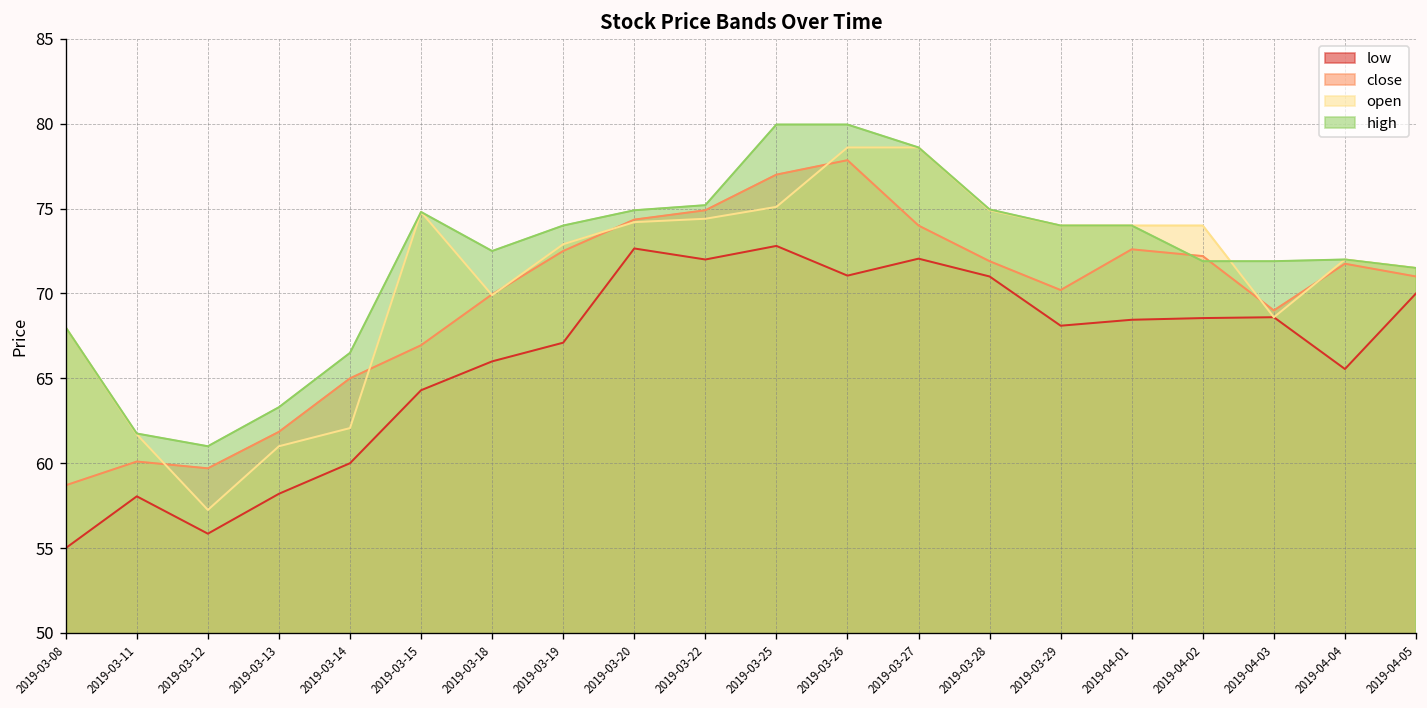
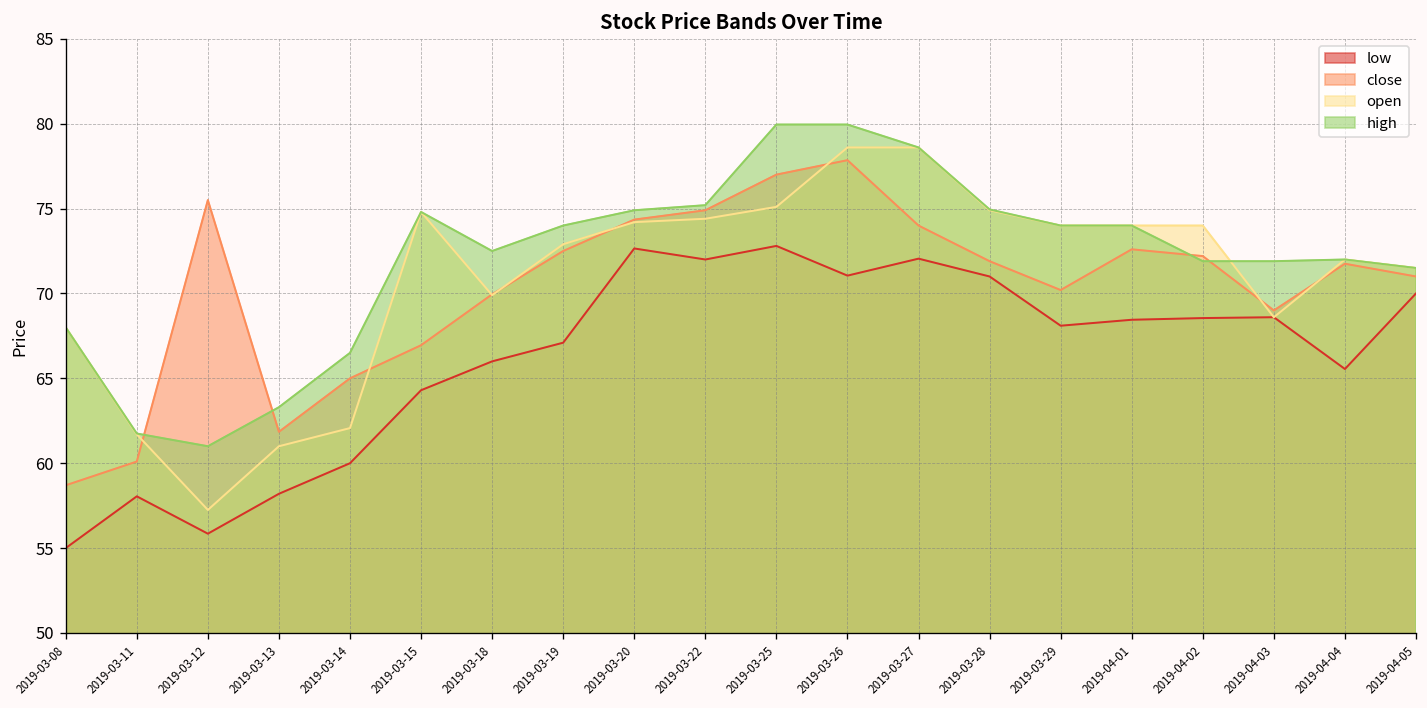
  {
    "low": {
      "2019-03-08": 55.0,
      "2019-03-11": 58.1,
      "2019-03-12": 55.9,
      "2019-03-13": 58.2,
      "2019-03-14": 60.0,
      "2019-03-15": 64.3,
      "2019-03-18": 66.0,
      "2019-03-19": 67.1,
      "2019-03-20": 72.7,
      "2019-03-22": 72.0,
      "2019-03-25": 72.8,
      "2019-03-26": 71.1,
      "2019-03-27": 72.1,
      "2019-03-28": 71.0,
      "2019-03-29": 68.1,
      "2019-04-01": 68.5,
      "2019-04-02": 68.6,
      "2019-04-04": 65.6,
      "2019-04-05": 70.0
    },
    "close": {
      "2019-03-08": 58.7,
      "2019-03-11": 60.1,
-     "2019-03-12": 59.7,
+     "2019-03-12": 75.5,
      "2019-03-13": 61.9,
      "2019-03-14": 65.0,
      "2019-03-15": 67.0,
      "2019-03-19": 72.5,
      "2019-03-22": 74.9,
      "2019-03-25": 77.0,
      "2019-03-26": 77.9,
      "2019-03-27": 74.0,
      "2019-03-28": 71.9,
      "2019-03-29": 70.2,
      "2019-04-01": 72.6,
      "2019-04-02": 72.2,
      "2019-04-03": 69.0,
      "2019-04-04": 71.8,
      "2019-04-05": 71.0
    },
    "open": {
      "2019-03-12": 57.3,
      "2019-03-13": 61.0,
      "2019-03-14": 62.1,
      "2019-03-19": 72.9,
      "2019-03-22": 74.4,
      "2019-03-25": 75.1,
      "2019-03-26": 78.6,
      "2019-04-02": 74.0
    },
    "high": {
      "2019-03-12": 61.0,
      "2019-03-13": 63.3,
      "2019-03-14": 66.5,
      "2019-03-18": 72.5,
      "2019-03-19": 74.0,
      "2019-03-20": 74.9,
      "2019-03-22": 75.2,
      "2019-03-25": 80.0,
      "2019-03-26": 80.0,
      "2019-04-02": 71.9,
      "2019-04-03": 71.9
    }
  }
